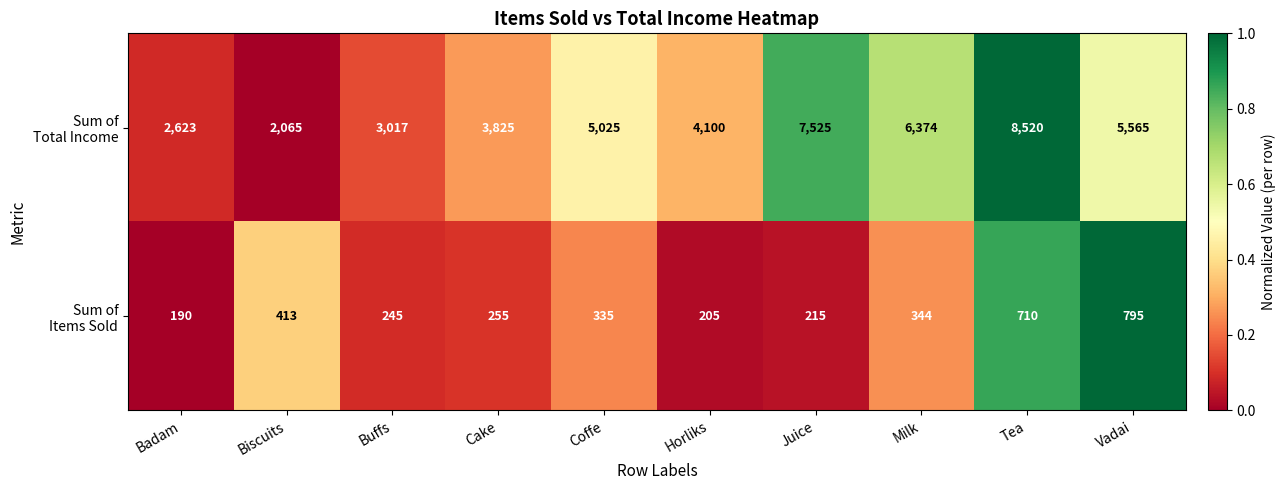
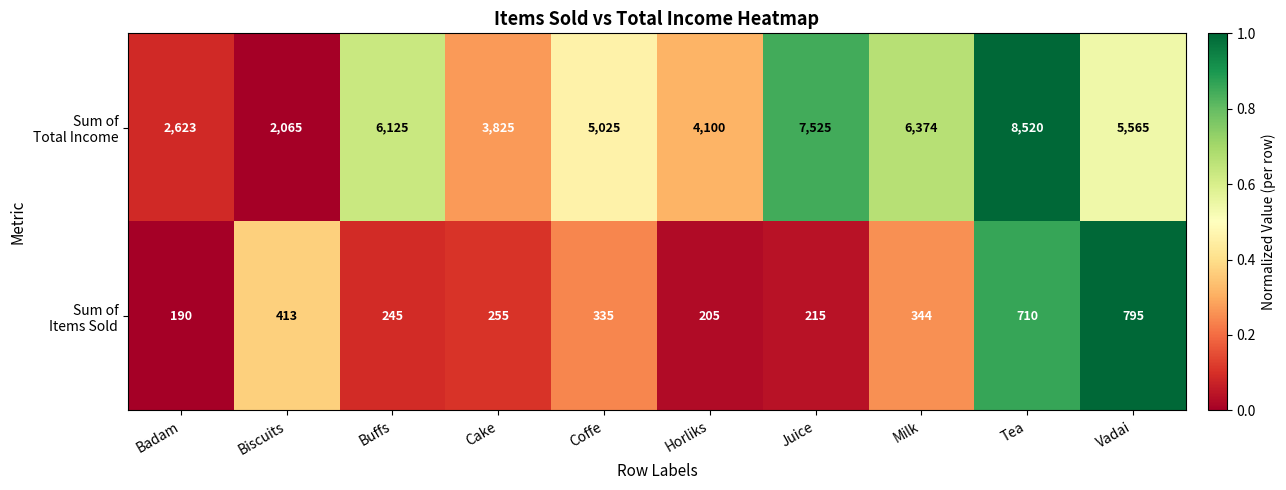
  {
    "Sum of Total Income": {
      "Badam": "2,623",
      "Biscuits": "2,065",
-     "Buffs": "3,017",
+     "Buffs": "6,125",
      "Cake": "3,825",
      "Coffe": "5,025",
      "Horliks": "4,100",
      "Juice": "7,525",
      "Milk": "6,374",
      "Tea": "8,520",
      "Vadai": "5,565"
    },
    "Sum of Items Sold": {
      "Badam": "190",
      "Biscuits": "413",
      "Buffs": "245",
      "Cake": "255",
      "Coffe": "335",
      "Horliks": "205",
      "Juice": "215",
      "Milk": "344",
      "Tea": "710",
      "Vadai": "795"
    }
  }
